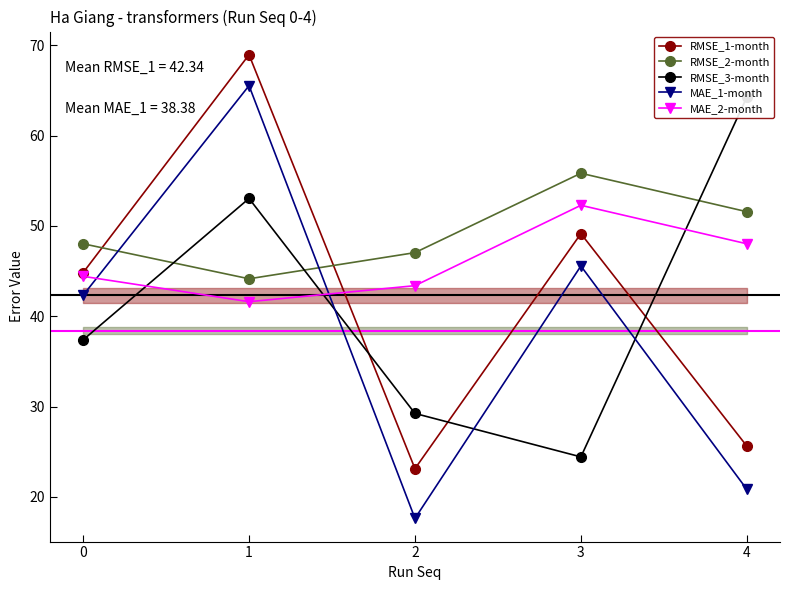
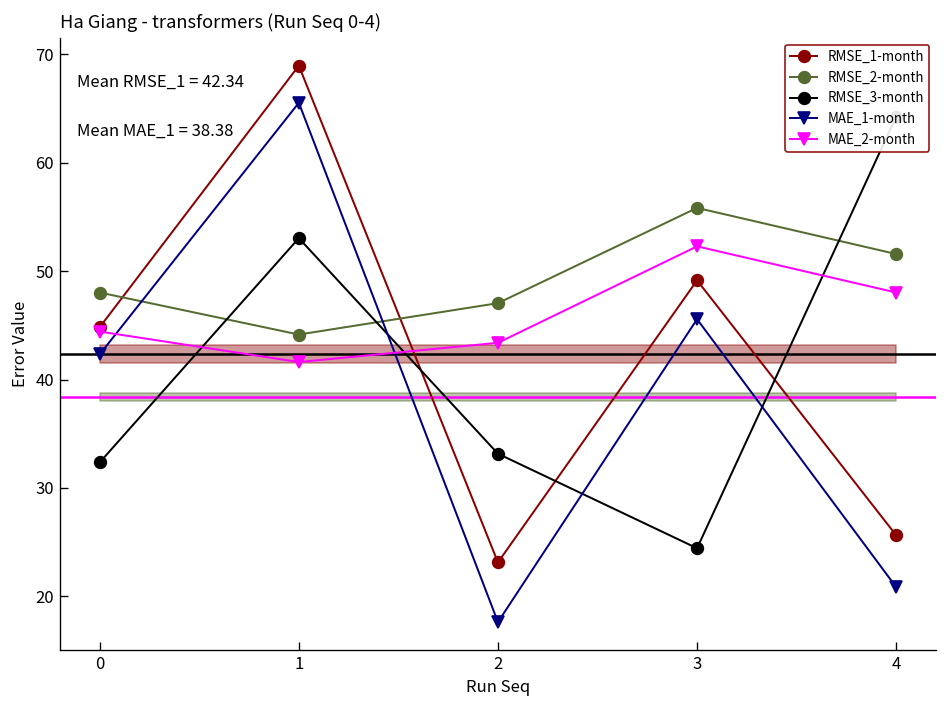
  {
    "RMSE_3-month": {
-     "0": 37,
+     "0": 32,
      "1": 53,
-     "2": 29,
+     "2": 33,
      "3": 24
    },
    "MAE_1-month": {
      "0": 42,
      "1": 66,
      "2": 18,
      "3": 46,
      "4": 21
    },
    "MAE_2-month": {
      "0": 44,
      "1": 42,
      "3": 52,
      "4": 48
    }
  }
